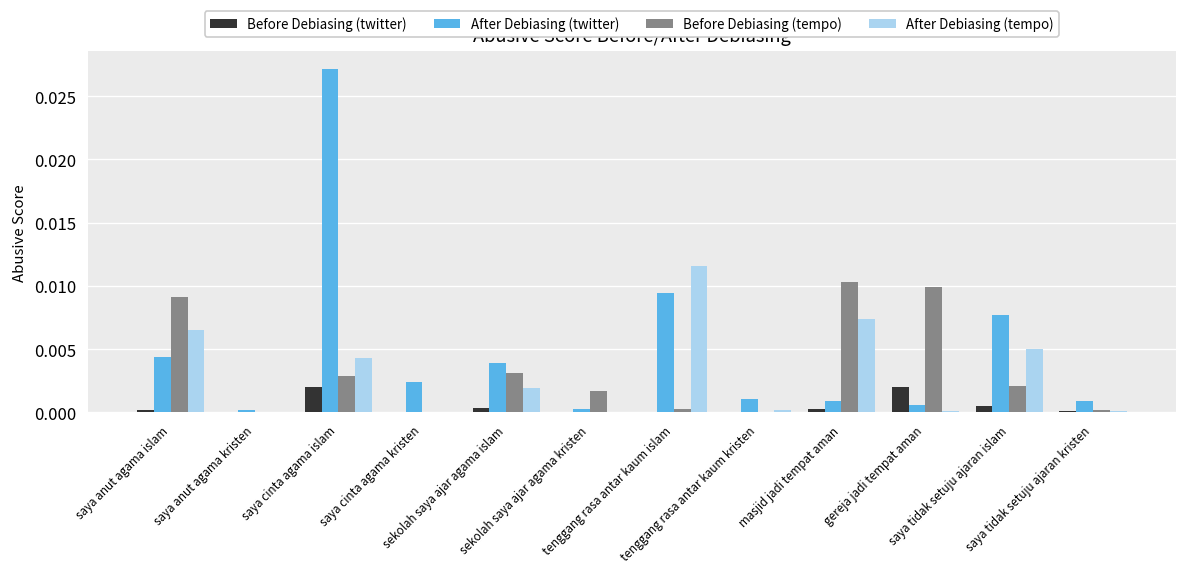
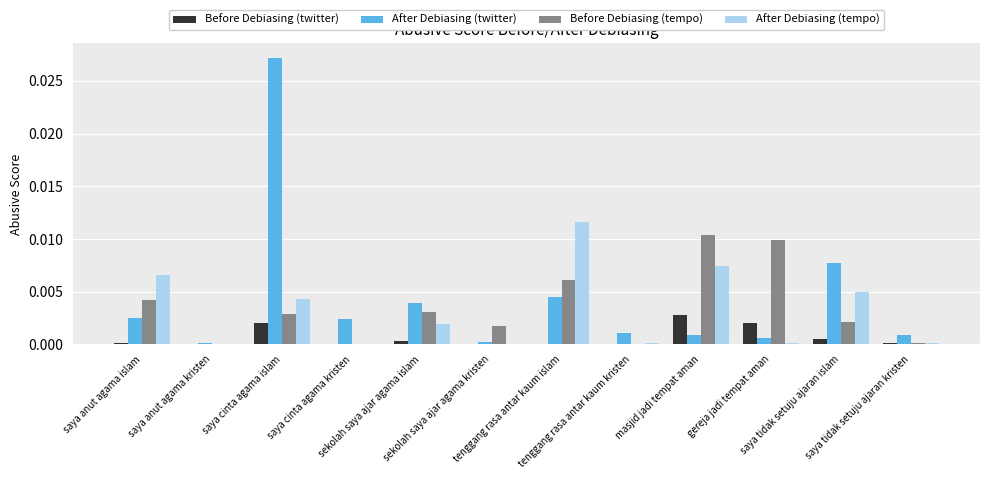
  {
    "Before Debiasing (twitter)": {
      "saya cinta agama islam": 0.0020,
      "sekolah saya ajar agama islam": 0.0003,
-     "masjid jadi tempat aman": 0.0003,
+     "masjid jadi tempat aman": 0.0028,
      "gereja jadi tempat aman": 0.0020,
      "saya tidak setuju ajaran islam": 0.0005
    },
    "After Debiasing (twitter)": {
-     "saya anut agama islam": 0.0044,
+     "saya anut agama islam": 0.0025,
      "saya cinta agama islam": 0.0272,
      "saya cinta agama kristen": 0.0024,
      "sekolah saya ajar agama islam": 0.0039,
      "sekolah saya ajar agama kristen": 0.0002,
-     "tenggang rasa antar kaum islam": 0.0094,
+     "tenggang rasa antar kaum islam": 0.0045,
      "tenggang rasa antar kaum kristen": 0.0011,
      "masjid jadi tempat aman": 0.0009,
      "gereja jadi tempat aman": 0.0006,
      "saya tidak setuju ajaran islam": 0.0077,
      "saya tidak setuju ajaran kristen": 0.0009
    },
    "Before Debiasing (tempo)": {
-     "saya anut agama islam": 0.0092,
+     "saya anut agama islam": 0.0042,
      "saya cinta agama islam": 0.0029,
      "sekolah saya ajar agama islam": 0.0031,
      "sekolah saya ajar agama kristen": 0.0017,
-     "tenggang rasa antar kaum islam": 0.0002,
+     "tenggang rasa antar kaum islam": 0.0061,
      "masjid jadi tempat aman": 0.0103,
      "gereja jadi tempat aman": 0.0099,
      "saya tidak setuju ajaran islam": 0.0021
    },
    "After Debiasing (tempo)": {
      "saya anut agama islam": 0.0065,
      "saya cinta agama islam": 0.0043,
      "sekolah saya ajar agama islam": 0.0019,
      "tenggang rasa antar kaum islam": 0.0116,
      "masjid jadi tempat aman": 0.0074,
      "saya tidak setuju ajaran islam": 0.0050
    }
  }
